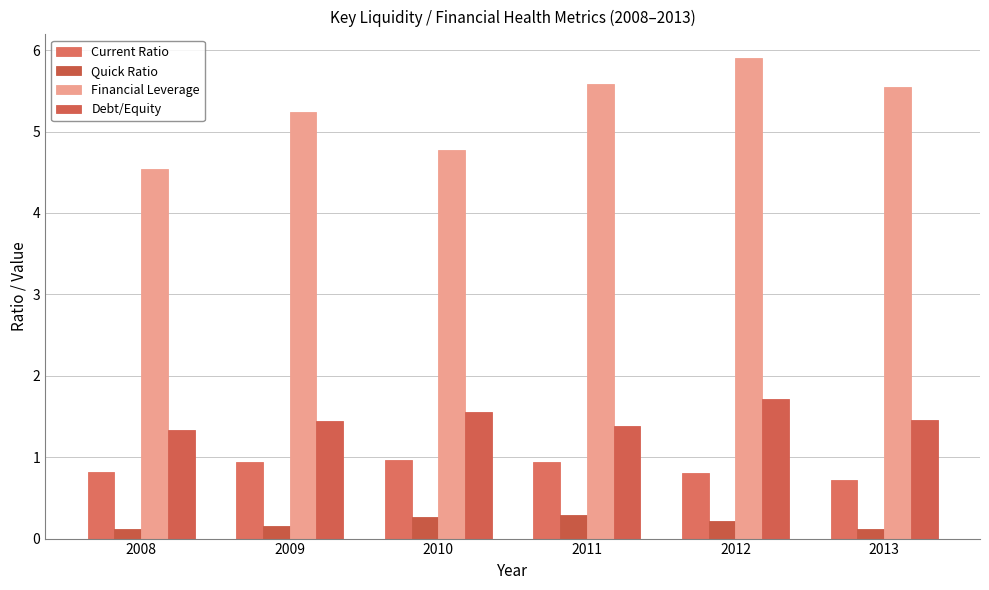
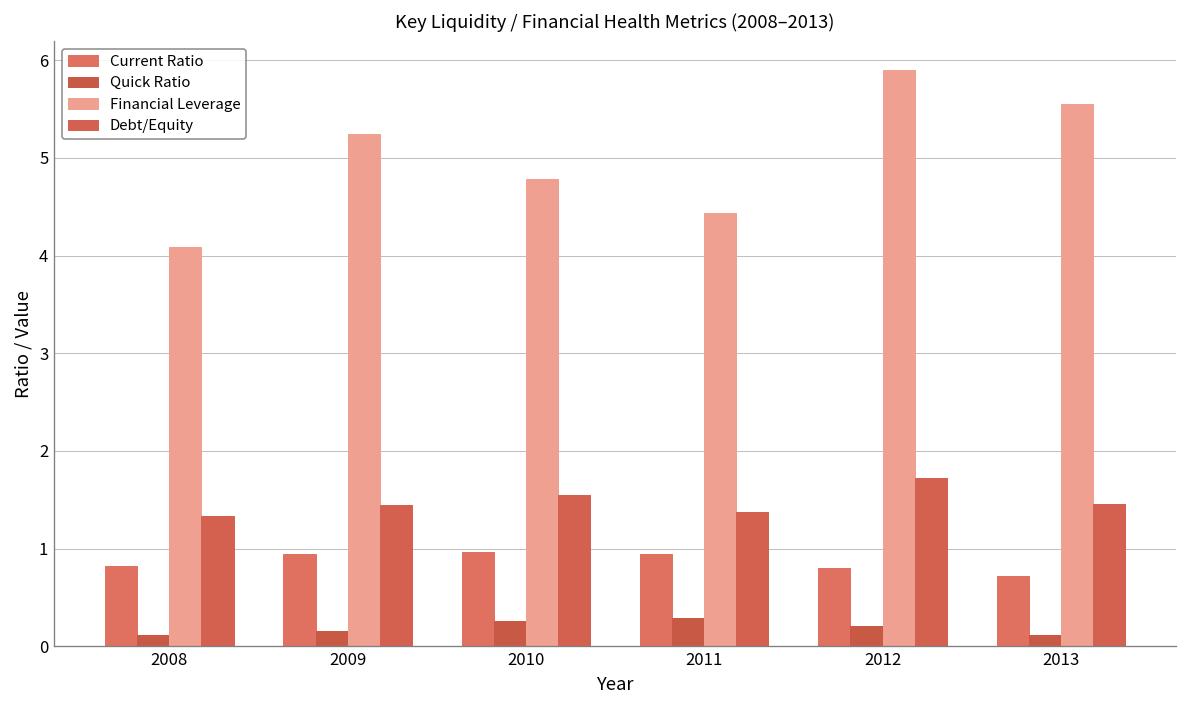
  {
    "Financial Leverage": {
-     "2008": 4.5,
+     "2008": 4.1,
      "2009": 5.2,
      "2010": 4.8,
-     "2011": 5.6,
+     "2011": 4.4,
      "2012": 5.9,
      "2013": 5.6
    }
  }
